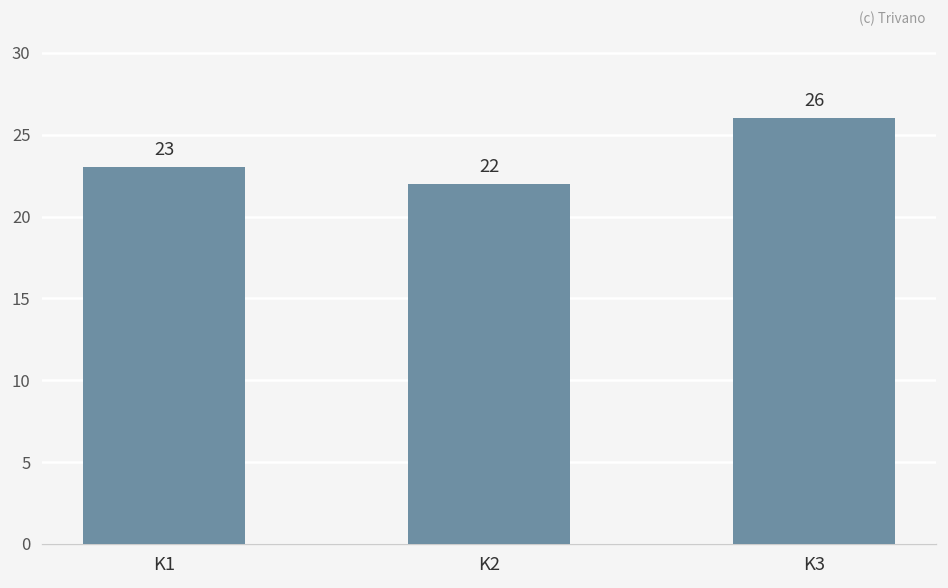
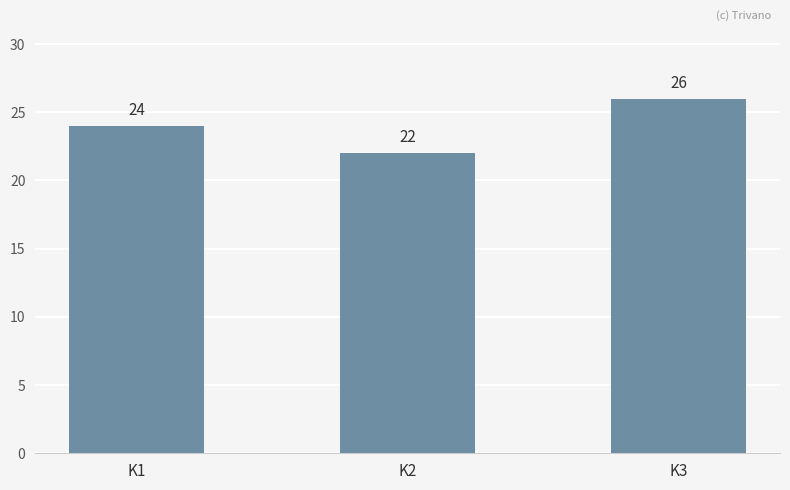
  {
-   "K1": 23,
+   "K1": 24,
    "K2": 22,
    "K3": 26
  }
